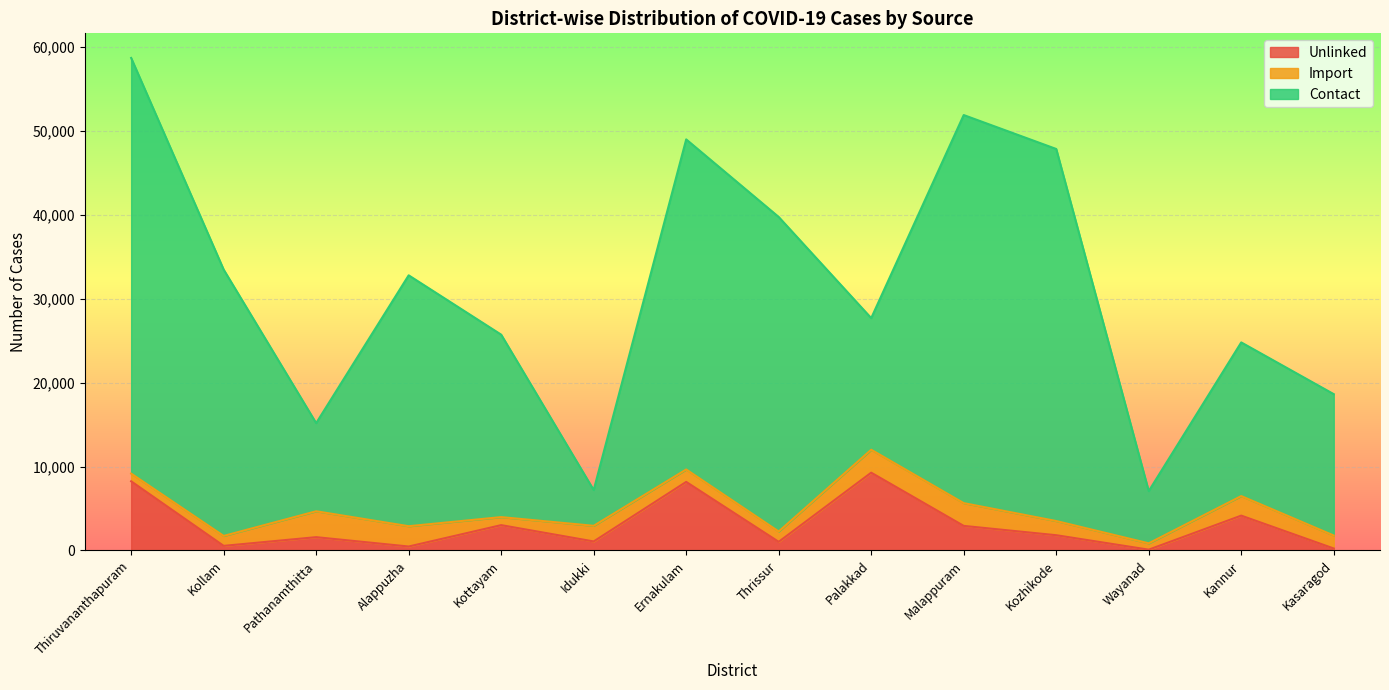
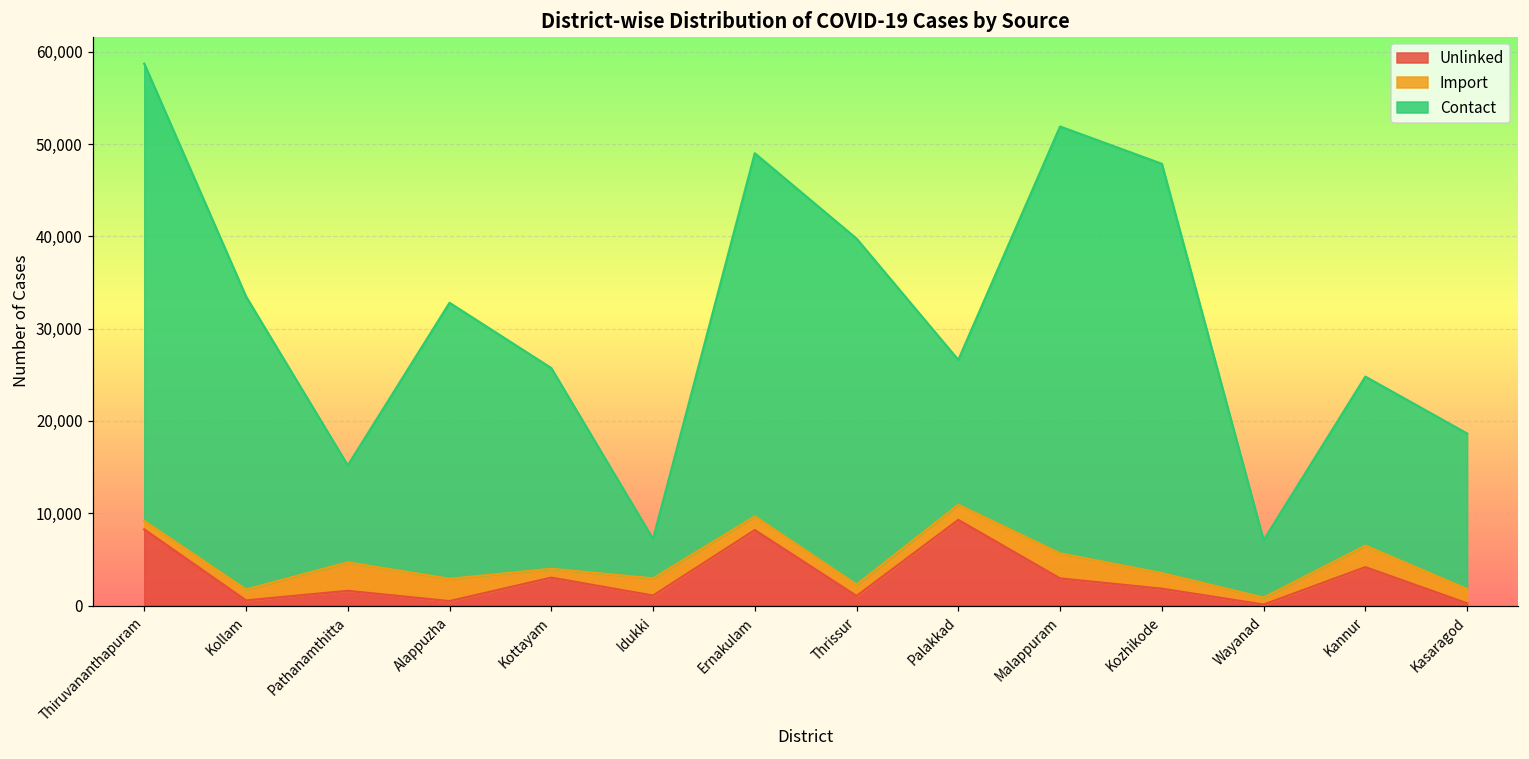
  {
    "Unlinked": {
      "Thiruvananthapuram": "8,000",
      "Kollam": "1,000",
      "Pathanamthitta": "2,000",
      "Alappuzha": "0",
      "Kottayam": "3,000",
      "Idukki": "1,000",
      "Ernakulam": "8,000",
      "Thrissur": "1,000",
      "Palakkad": "9,000",
      "Malappuram": "3,000",
      "Kozhikode": "2,000",
      "Wayanad": "0",
      "Kannur": "4,000",
      "Kasaragod": "0"
    },
    "Import": {
      "Thiruvananthapuram": "1,000",
      "Kollam": "1,000",
      "Pathanamthitta": "3,000",
      "Alappuzha": "2,000",
      "Kottayam": "1,000",
      "Idukki": "2,000",
      "Ernakulam": "1,000",
      "Thrissur": "1,000",
-     "Palakkad": "3,000",
+     "Palakkad": "2,000",
      "Malappuram": "3,000",
      "Kozhikode": "2,000",
      "Wayanad": "1,000",
      "Kannur": "2,000",
      "Kasaragod": "2,000"
    },
    "Contact": {
      "Thiruvananthapuram": "50,000",
      "Kollam": "32,000",
      "Pathanamthitta": "11,000",
      "Alappuzha": "30,000",
      "Kottayam": "22,000",
      "Idukki": "4,000",
      "Ernakulam": "39,000",
      "Thrissur": "37,000",
      "Palakkad": "16,000",
      "Malappuram": "46,000",
      "Kozhikode": "44,000",
      "Wayanad": "6,000",
      "Kannur": "18,000",
      "Kasaragod": "17,000"
    }
  }
